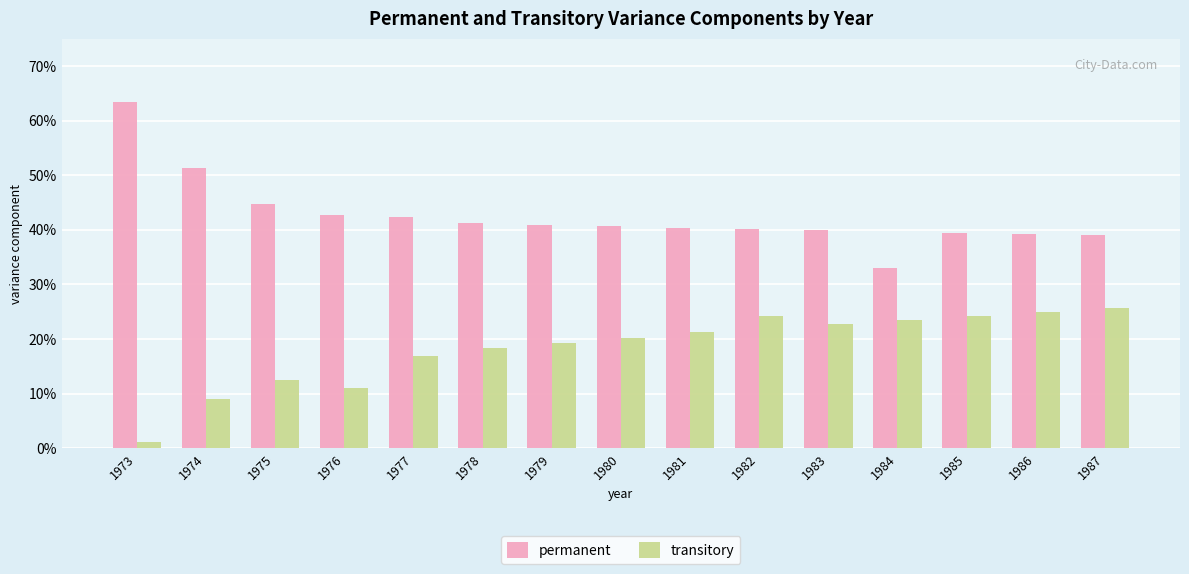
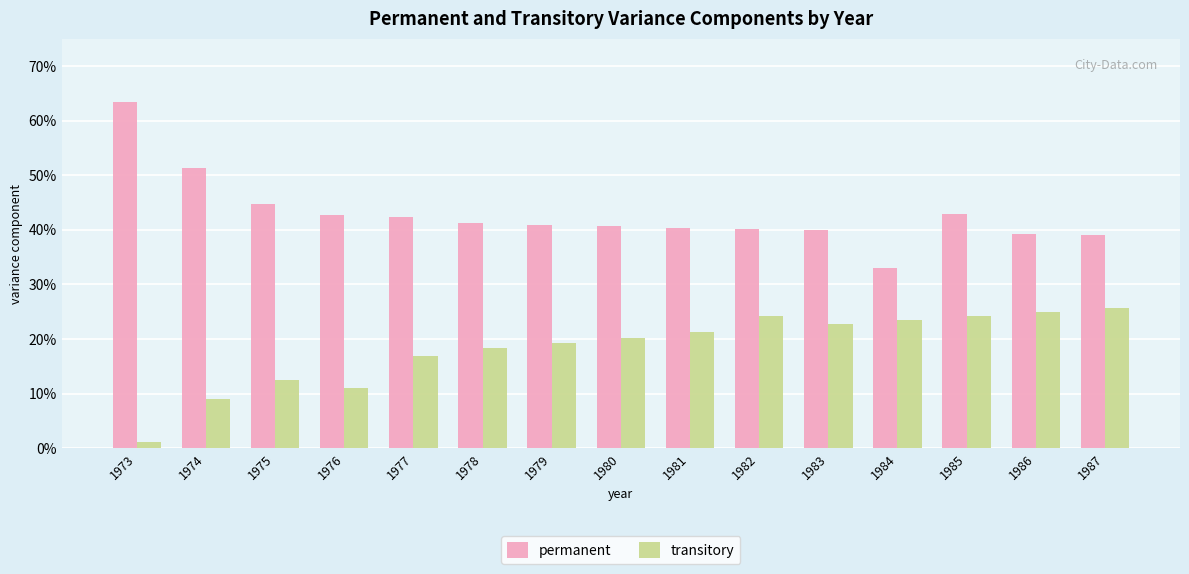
  {
    "permanent": {
      "1973": "63%",
      "1974": "51%",
      "1975": "45%",
      "1976": "43%",
      "1977": "42%",
      "1978": "41%",
      "1979": "41%",
      "1980": "41%",
      "1981": "40%",
      "1982": "40%",
      "1983": "40%",
      "1984": "33%",
-     "1985": "39%",
+     "1985": "43%",
      "1986": "39%",
      "1987": "39%"
    },
    "transitory": {
      "1973": "1%",
      "1974": "9%",
      "1975": "12%",
      "1976": "11%",
      "1977": "17%",
      "1978": "18%",
      "1979": "19%",
      "1980": "20%",
      "1981": "21%",
      "1982": "24%",
      "1983": "23%",
      "1984": "23%",
      "1985": "24%",
      "1986": "25%",
      "1987": "26%"
    }
  }
